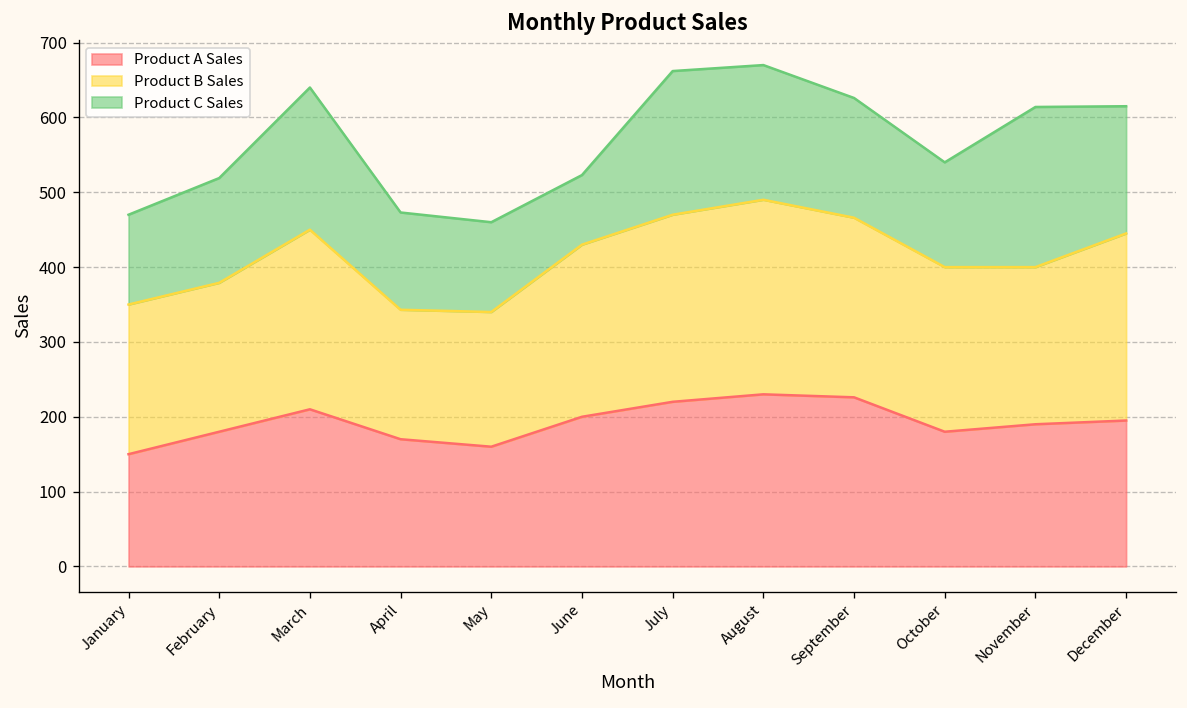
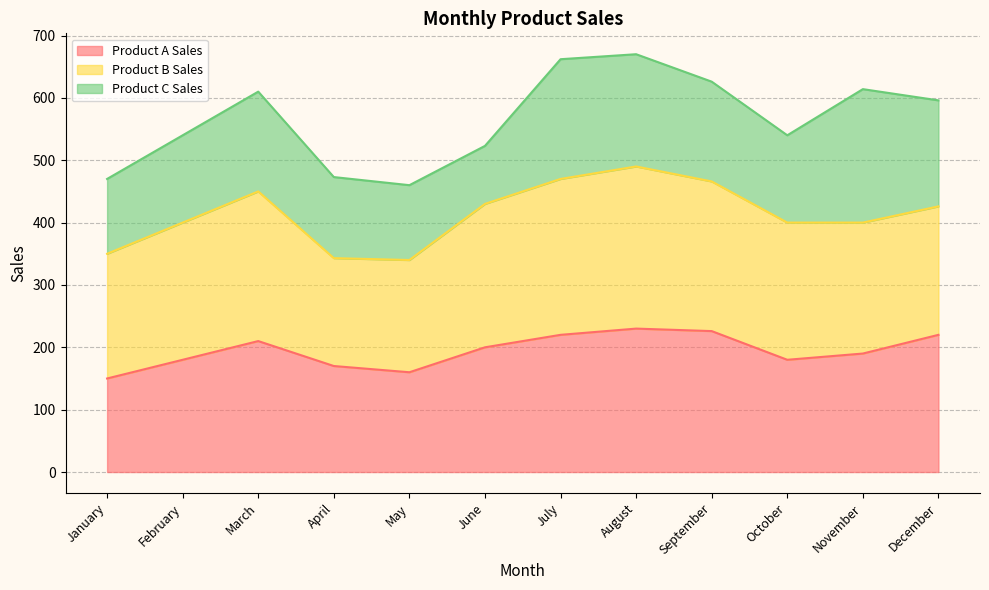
  {
    "Product A Sales": {
      "January": 150,
      "February": 180,
      "March": 210,
      "April": 170,
      "May": 160,
      "June": 200,
      "July": 220,
      "August": 230,
      "September": 230,
      "October": 180,
      "November": 190,
-     "December": 200
+     "December": 220
    },
    "Product B Sales": {
      "January": 200,
-     "February": 200,
+     "February": 220,
      "March": 240,
      "April": 170,
      "May": 180,
      "June": 230,
      "July": 250,
      "August": 260,
      "September": 240,
      "October": 220,
      "November": 210,
-     "December": 250
+     "December": 210
    },
    "Product C Sales": {
      "January": 120,
      "February": 140,
-     "March": 190,
+     "March": 160,
      "April": 130,
      "May": 120,
      "June": 90,
      "July": 190,
      "August": 180,
      "September": 160,
      "October": 140,
      "November": 210,
      "December": 170
    }
  }
